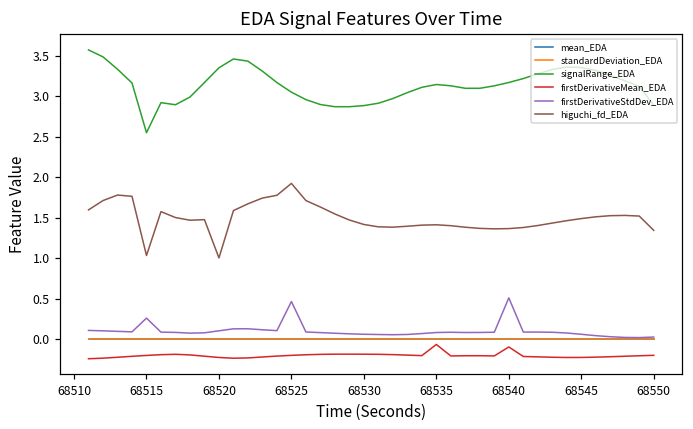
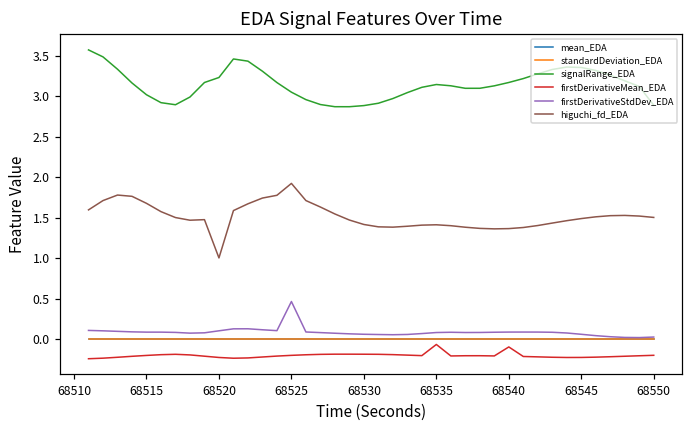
  {
    "standardDeviation_EDA": {
      "68515": 0.0,
      "68520": 0.0,
      "68525": 0.0,
      "68530": 0.0,
      "68535": 0.0,
      "68540": 0.0,
      "68545": 0.0
    },
    "signalRange_EDA": {
-     "68515": 2.5,
-     "68520": 3.4,
+     "68515": 3.0,
+     "68520": 3.2,
      "68525": 3.1,
      "68530": 2.9,
      "68535": 3.1,
      "68540": 3.2
    },
    "firstDerivativeMean_EDA": {
      "68515": -0.2,
      "68520": -0.2,
      "68525": -0.2,
      "68530": -0.2,
      "68535": -0.1,
      "68540": -0.1,
      "68545": -0.2,
      "68550": -0.2
    },
    "firstDerivativeStdDev_EDA": {
-     "68515": 0.3,
+     "68515": 0.1,
      "68520": 0.1,
      "68525": 0.5,
      "68530": 0.1,
      "68535": 0.1,
-     "68540": 0.5,
+     "68540": 0.1,
      "68545": 0.1
    },
    "higuchi_fd_EDA": {
-     "68515": 1.0,
+     "68515": 1.7,
      "68520": 1.0,
      "68525": 1.9,
      "68530": 1.4,
      "68535": 1.4,
      "68540": 1.4,
      "68545": 1.5,
-     "68550": 1.3
+     "68550": 1.5
    }
  }
